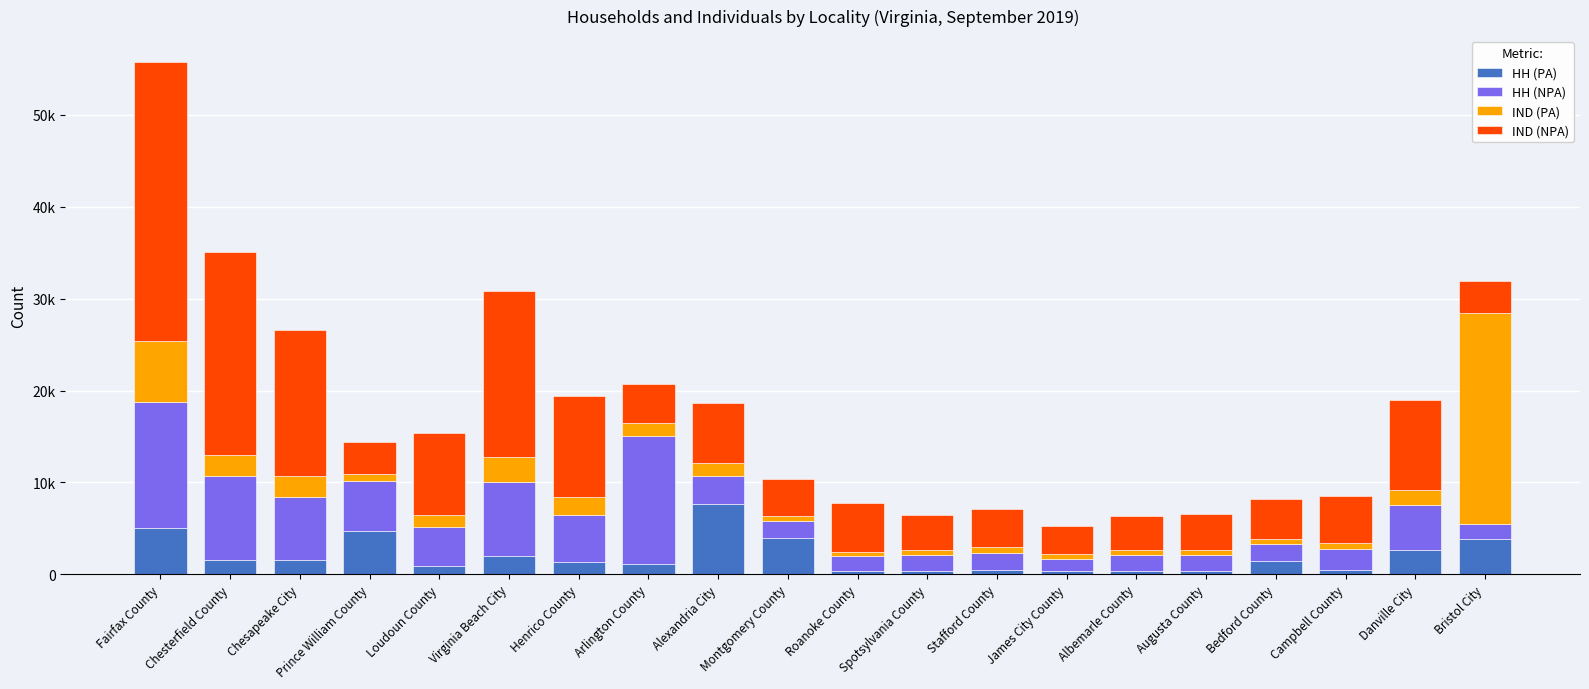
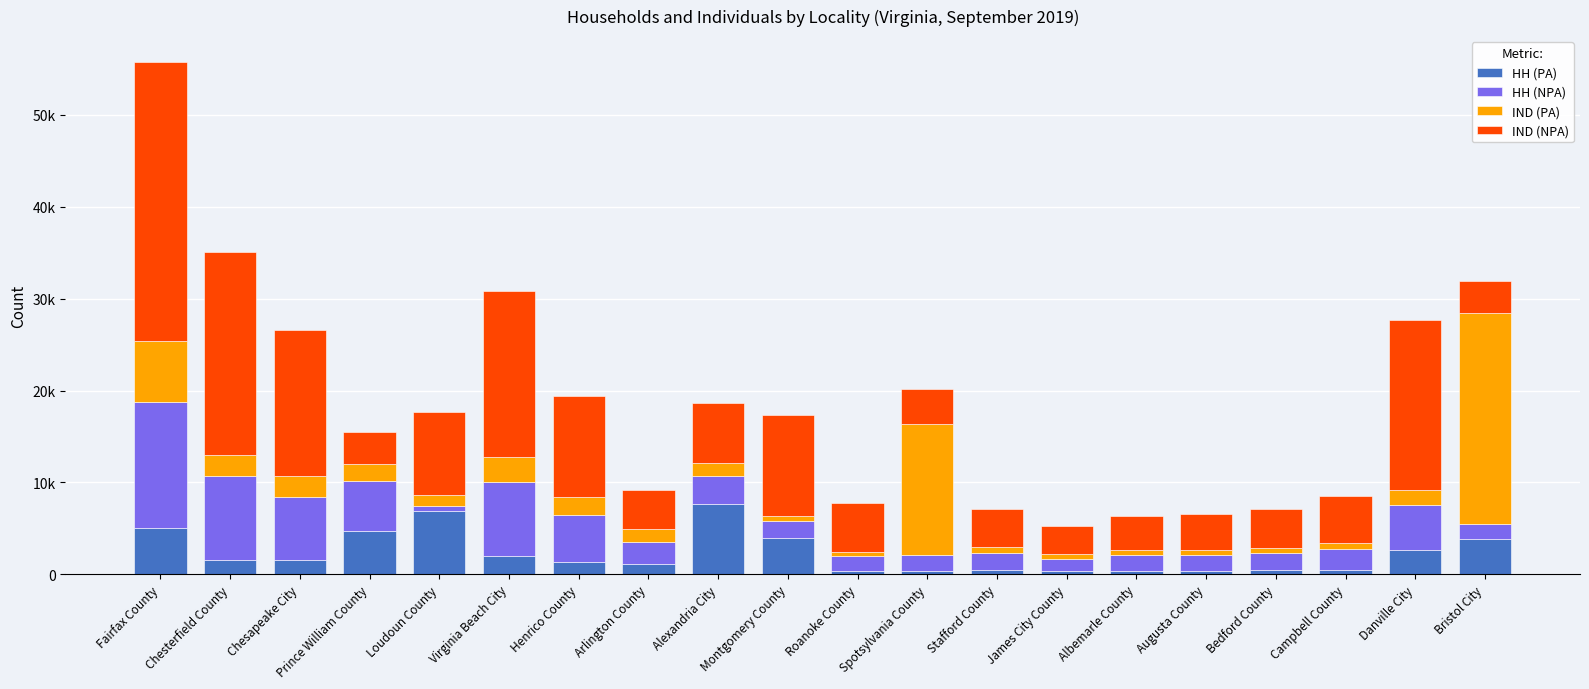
  {
    "HH (PA)": {
      "Fairfax County": 5000,
      "Chesterfield County": 2000,
      "Chesapeake City": 2000,
      "Prince William County": 5000,
-     "Loudoun County": 1000,
+     "Loudoun County": 7000,
      "Virginia Beach City": 2000,
      "Henrico County": 1000,
      "Arlington County": 1000,
      "Alexandria City": 8000,
      "Montgomery County": 4000,
      "Roanoke County": 0,
      "Spotsylvania County": 0,
      "Stafford County": 0,
      "James City County": 0,
      "Albemarle County": 0,
      "Augusta County": 0,
-     "Bedford County": 1000,
+     "Bedford County": 0,
      "Campbell County": 1000,
      "Danville City": 3000,
      "Bristol City": 4000
    },
    "HH (NPA)": {
      "Fairfax County": 14000,
      "Chesterfield County": 9000,
      "Chesapeake City": 7000,
      "Prince William County": 6000,
-     "Loudoun County": 4000,
+     "Loudoun County": 1000,
      "Virginia Beach City": 8000,
      "Henrico County": 5000,
-     "Arlington County": 14000,
+     "Arlington County": 2000,
      "Alexandria City": 3000,
      "Montgomery County": 2000,
      "Roanoke County": 2000,
      "Spotsylvania County": 2000,
      "Stafford County": 2000,
      "James City County": 1000,
      "Albemarle County": 2000,
      "Augusta County": 2000,
      "Bedford County": 2000,
      "Campbell County": 2000,
      "Danville City": 5000,
      "Bristol City": 2000
    },
    "IND (PA)": {
      "Fairfax County": 7000,
      "Chesterfield County": 2000,
      "Chesapeake City": 2000,
-     "Prince William County": 1000,
+     "Prince William County": 2000,
      "Loudoun County": 1000,
      "Virginia Beach City": 3000,
      "Henrico County": 2000,
      "Arlington County": 1000,
      "Alexandria City": 1000,
      "Montgomery County": 1000,
      "Roanoke County": 1000,
-     "Spotsylvania County": 1000,
+     "Spotsylvania County": 14000,
      "Stafford County": 1000,
      "James City County": 0,
      "Albemarle County": 1000,
      "Augusta County": 0,
      "Bedford County": 1000,
      "Campbell County": 1000,
      "Danville City": 2000,
      "Bristol City": 23000
    },
    "IND (NPA)": {
      "Fairfax County": 30000,
      "Chesterfield County": 22000,
      "Chesapeake City": 16000,
      "Prince William County": 4000,
      "Loudoun County": 9000,
      "Virginia Beach City": 18000,
      "Henrico County": 11000,
      "Arlington County": 4000,
      "Alexandria City": 7000,
-     "Montgomery County": 4000,
+     "Montgomery County": 11000,
      "Roanoke County": 5000,
      "Spotsylvania County": 4000,
      "Stafford County": 4000,
      "James City County": 3000,
      "Albemarle County": 4000,
      "Augusta County": 4000,
      "Bedford County": 4000,
      "Campbell County": 5000,
-     "Danville City": 10000,
+     "Danville City": 19000,
      "Bristol City": 3000
    }
  }
